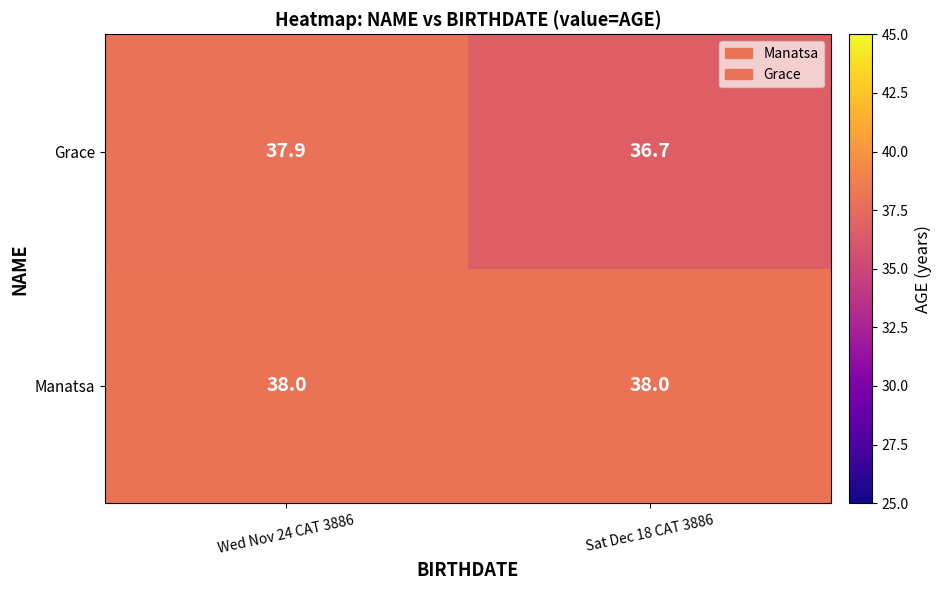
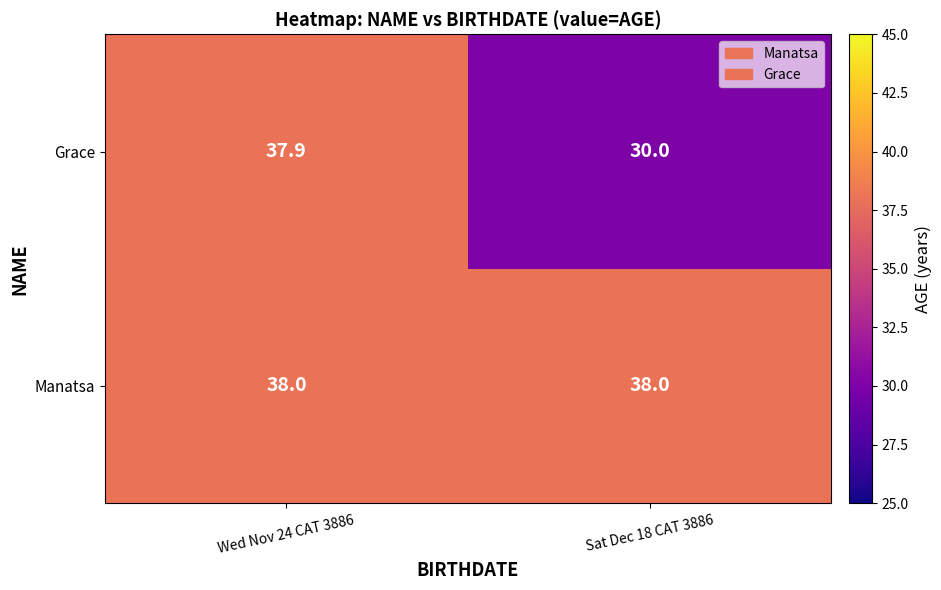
  {
    "Grace": {
      "Wed Nov 24 CAT 3886": 37.9,
-     "Sat Dec 18 CAT 3886": 36.7
+     "Sat Dec 18 CAT 3886": 30.0
    },
    "Manatsa": {
      "Wed Nov 24 CAT 3886": 38.0,
      "Sat Dec 18 CAT 3886": 38.0
    }
  }
